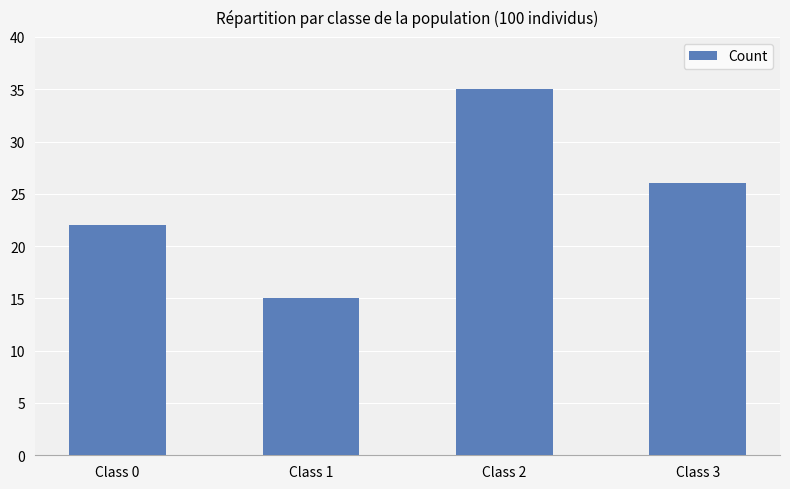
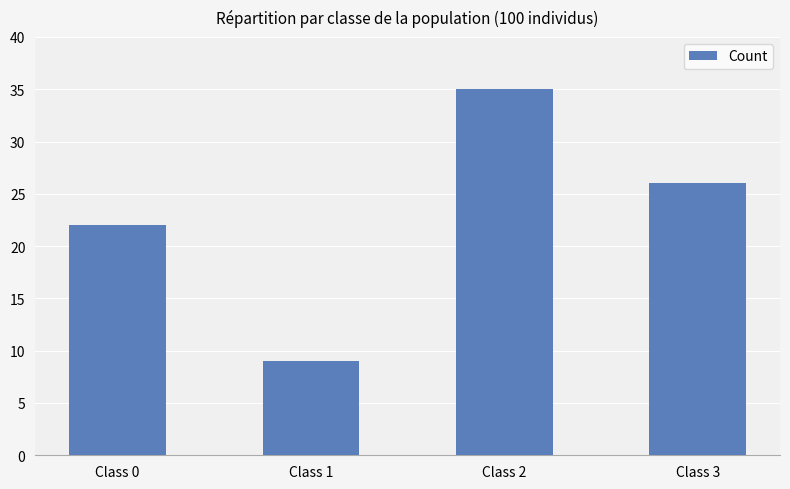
  {
    "Class 0": 22,
-   "Class 1": 15,
+   "Class 1": 9,
    "Class 2": 35,
    "Class 3": 26
  }
